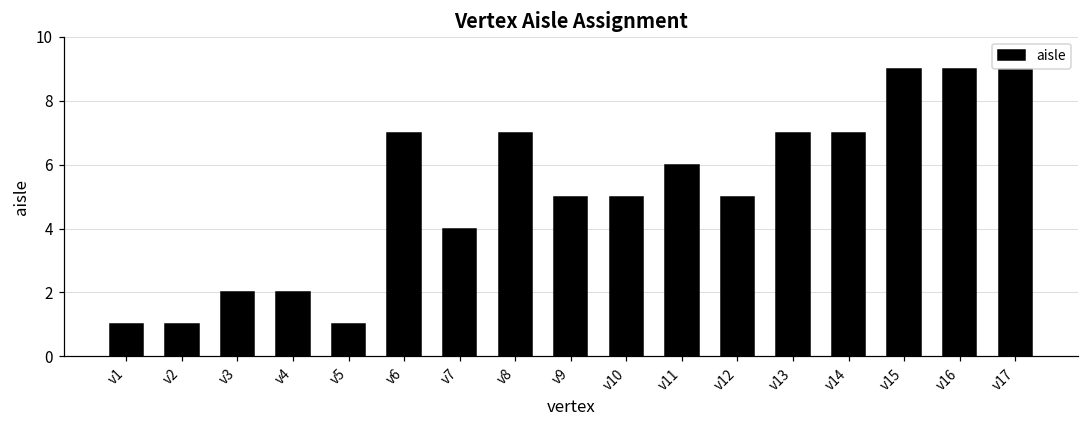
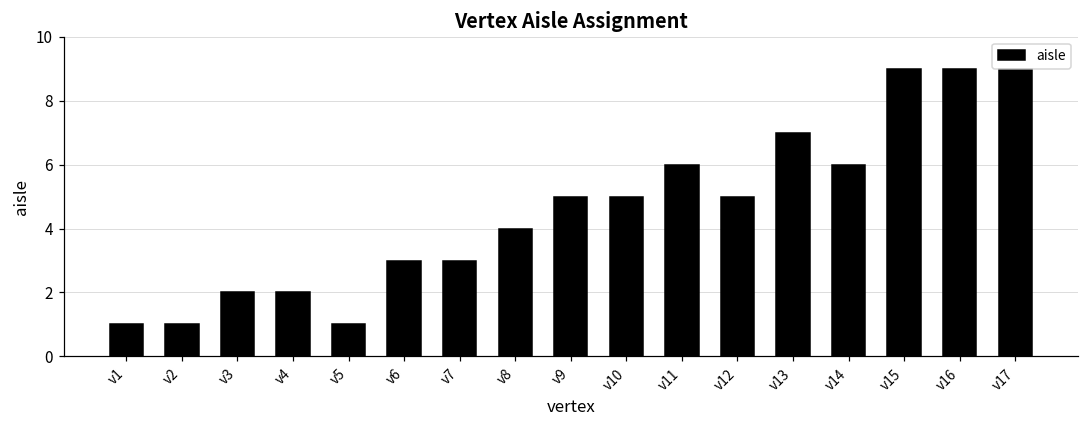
  {
    "v1": 1,
    "v2": 1,
    "v3": 2,
    "v4": 2,
    "v5": 1,
-   "v6": 7,
-   "v7": 4,
-   "v8": 7,
+   "v6": 3,
+   "v7": 3,
+   "v8": 4,
    "v9": 5,
    "v10": 5,
    "v11": 6,
    "v12": 5,
    "v13": 7,
-   "v14": 7,
+   "v14": 6,
    "v15": 9,
    "v16": 9,
    "v17": 9
  }
